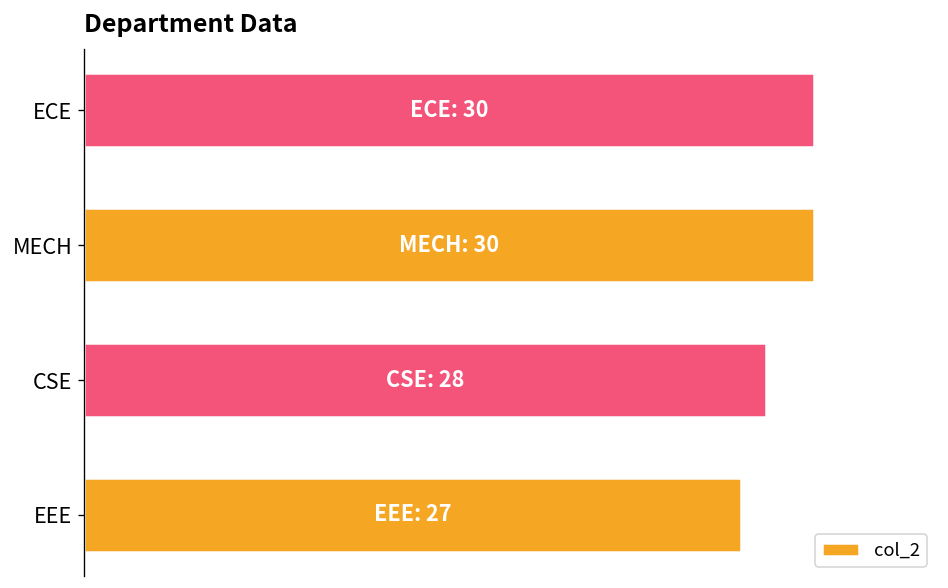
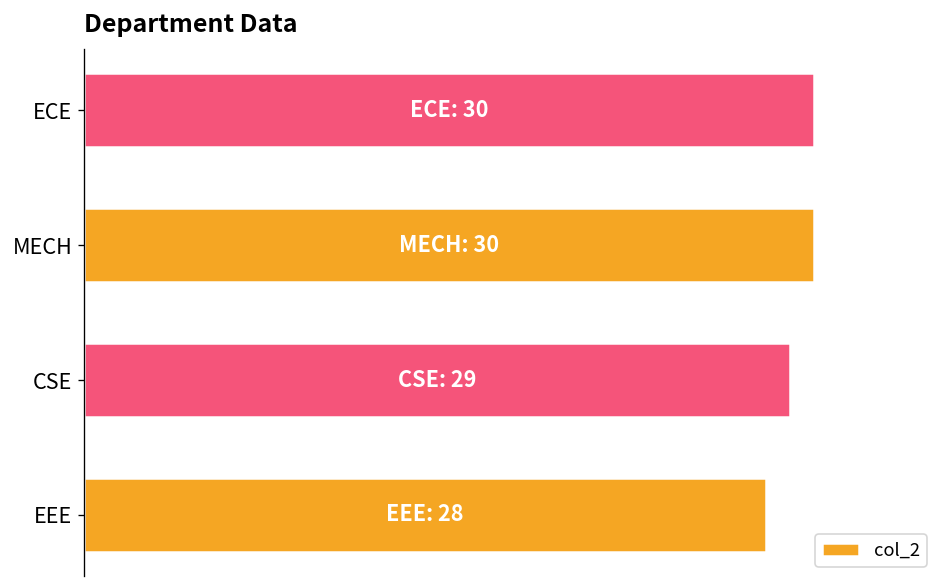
  {
    "ECE": 30,
    "MECH": 30,
-   "CSE": 28,
-   "EEE": 27
+   "CSE": 29,
+   "EEE": 28
  }
